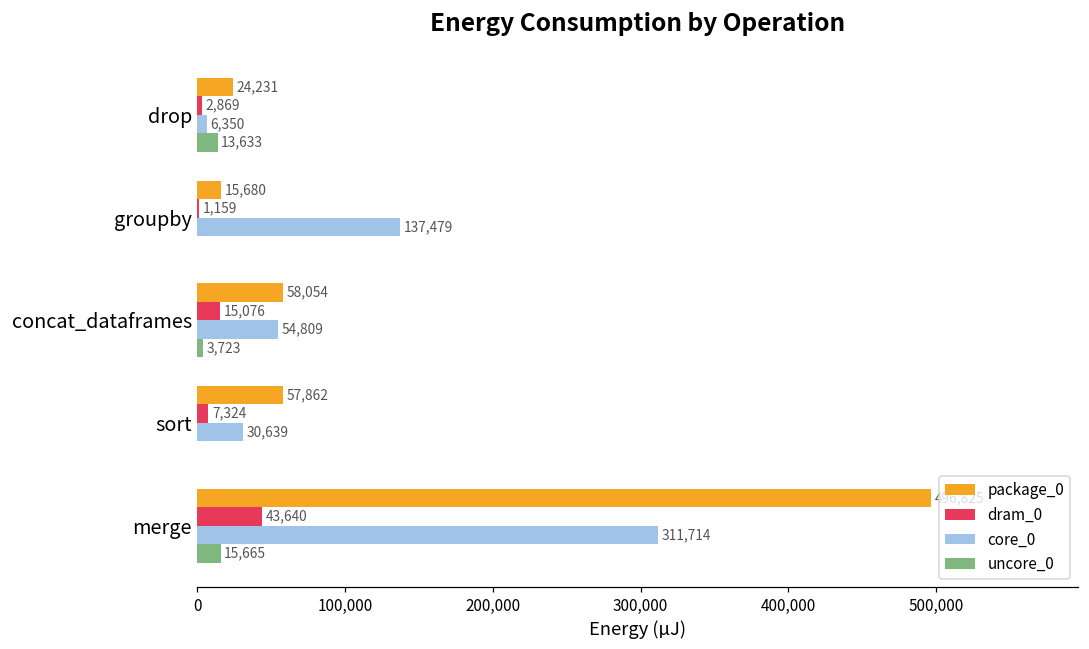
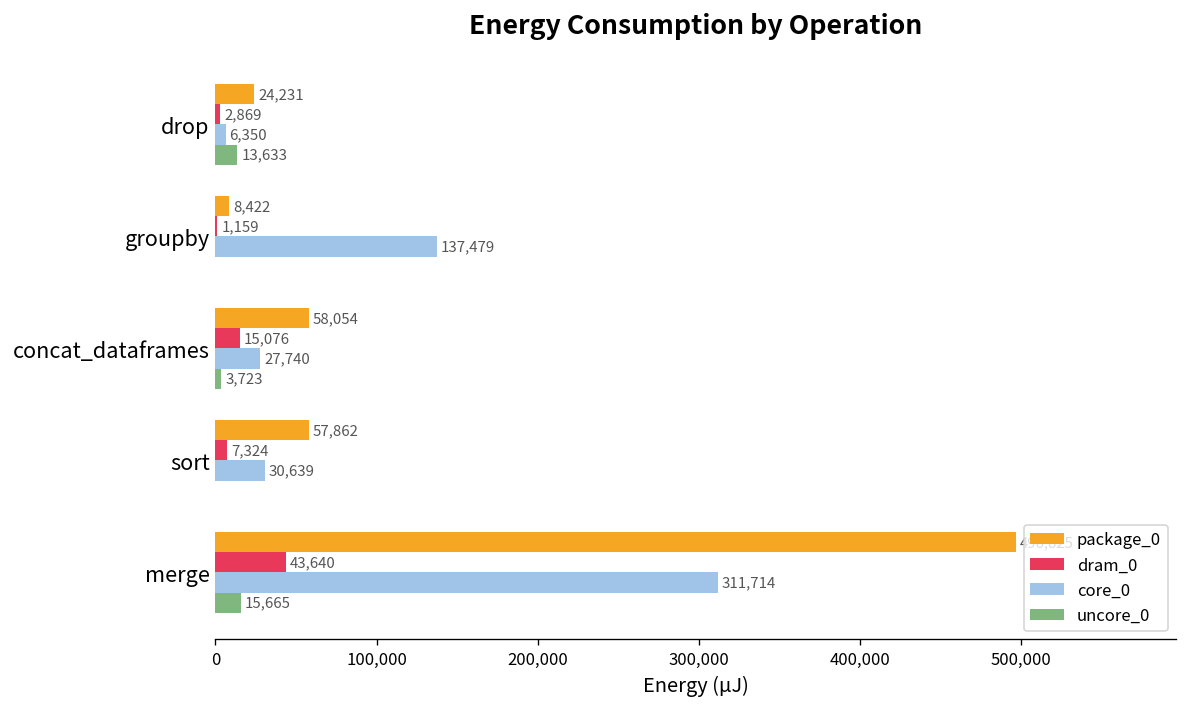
  {
    "package_0": {
      "drop": "24,231",
-     "groupby": "15,680",
+     "groupby": "8,422",
      "concat_dataframes": "58,054",
      "sort": "57,862"
    },
    "dram_0": {
      "drop": "2,869",
      "groupby": "1,159",
      "concat_dataframes": "15,076",
      "sort": "7,324",
      "merge": "43,640"
    },
    "core_0": {
      "drop": "6,350",
      "groupby": "137,479",
-     "concat_dataframes": "54,809",
+     "concat_dataframes": "27,740",
      "sort": "30,639",
      "merge": "311,714"
    },
    "uncore_0": {
      "drop": "13,633",
      "concat_dataframes": "3,723",
      "merge": "15,665"
    }
  }
